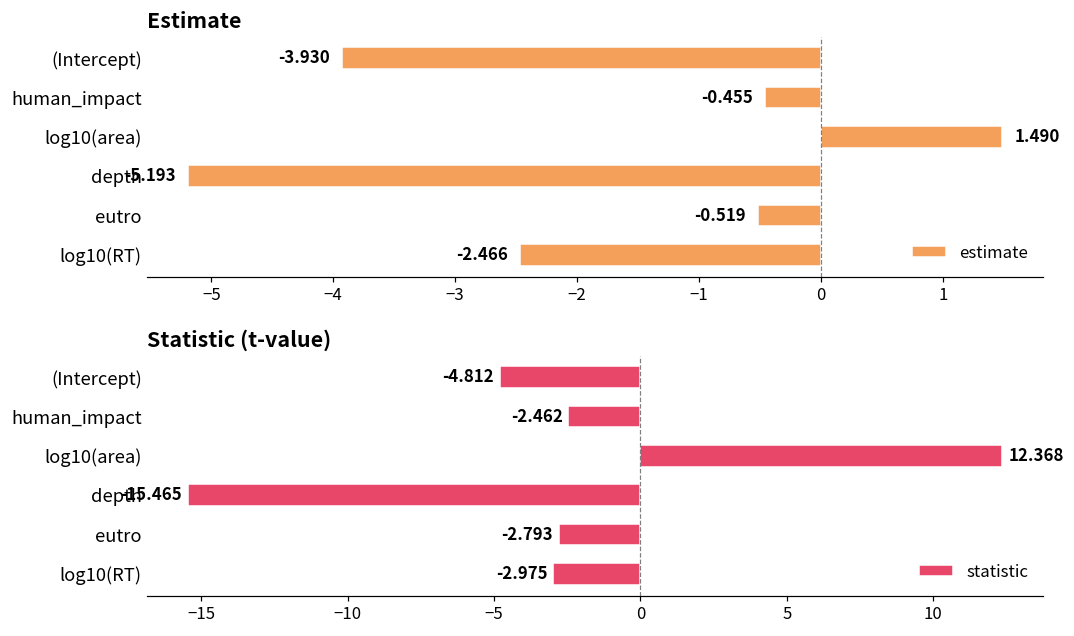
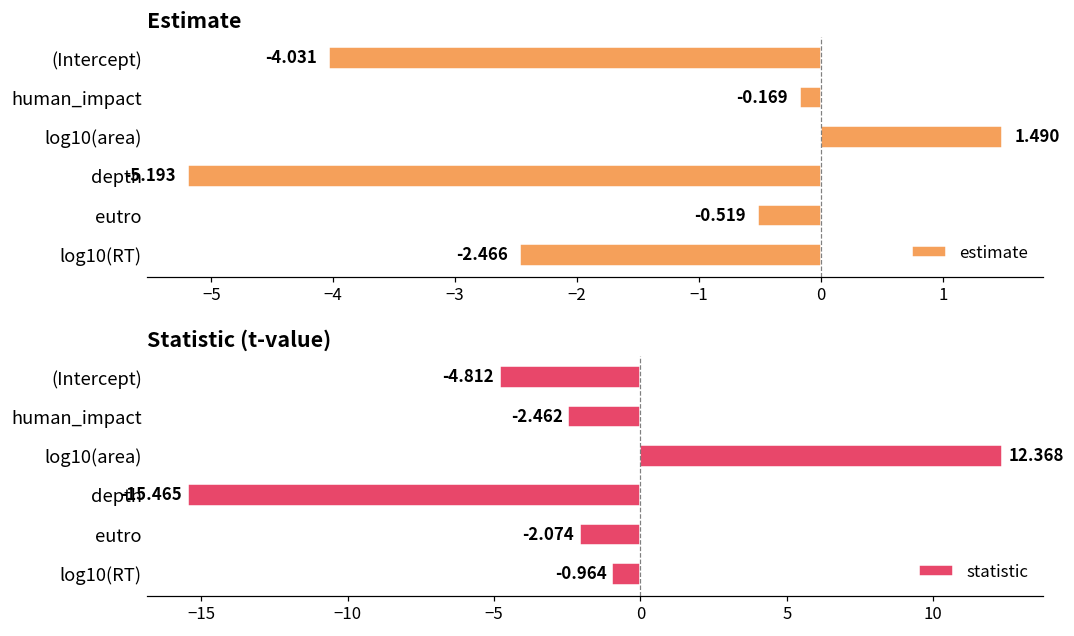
  {
    "Estimate": {
-     "(Intercept)": -3.930,
-     "human_impact": -0.455,
+     "(Intercept)": -4.031,
+     "human_impact": -0.169,
      "log10(area)": 1.490,
      "depth": -5.193,
      "eutro": -0.519,
      "log10(RT)": -2.466
    },
    "Statistic (t-value)": {
      "(Intercept)": -4.812,
      "human_impact": -2.462,
      "log10(area)": 12.368,
      "depth": -15.465,
-     "eutro": -2.793,
-     "log10(RT)": -2.975
+     "eutro": -2.074,
+     "log10(RT)": -0.964
    }
  }
